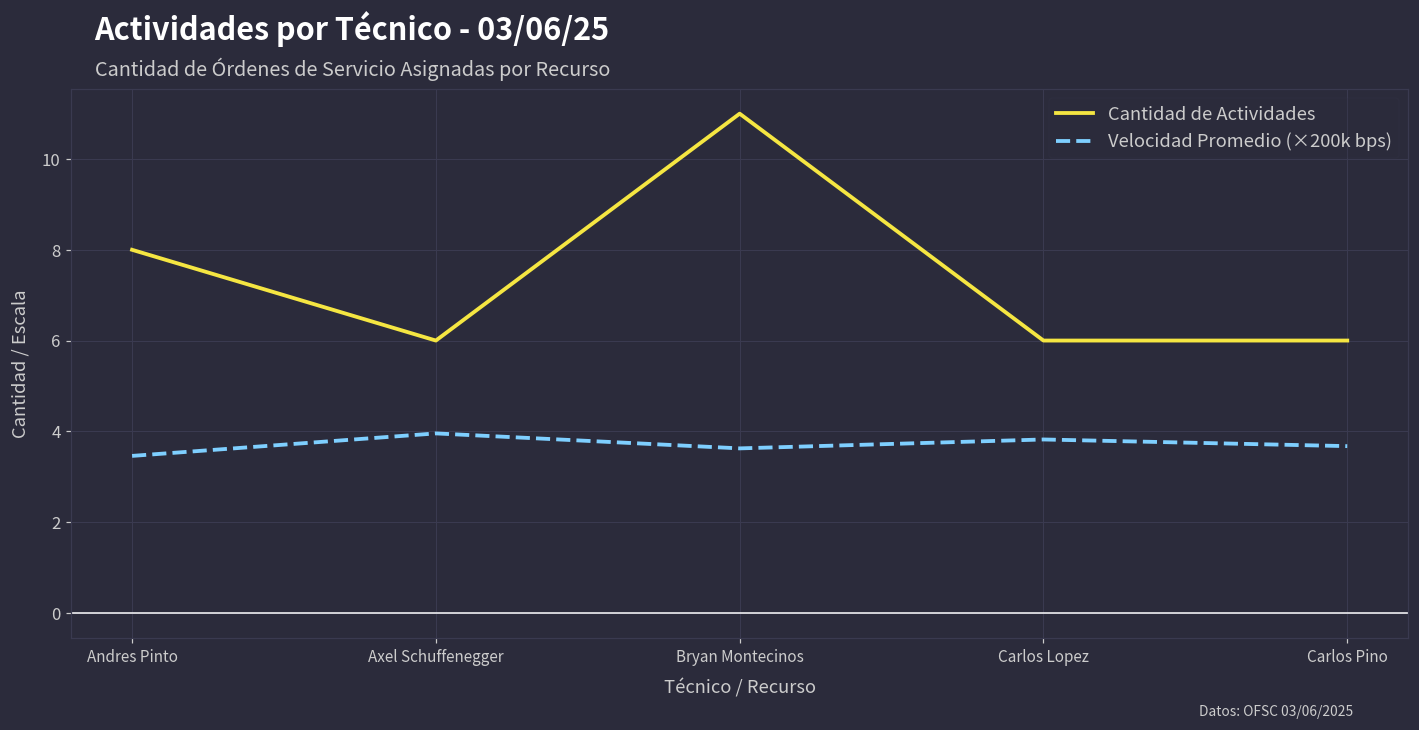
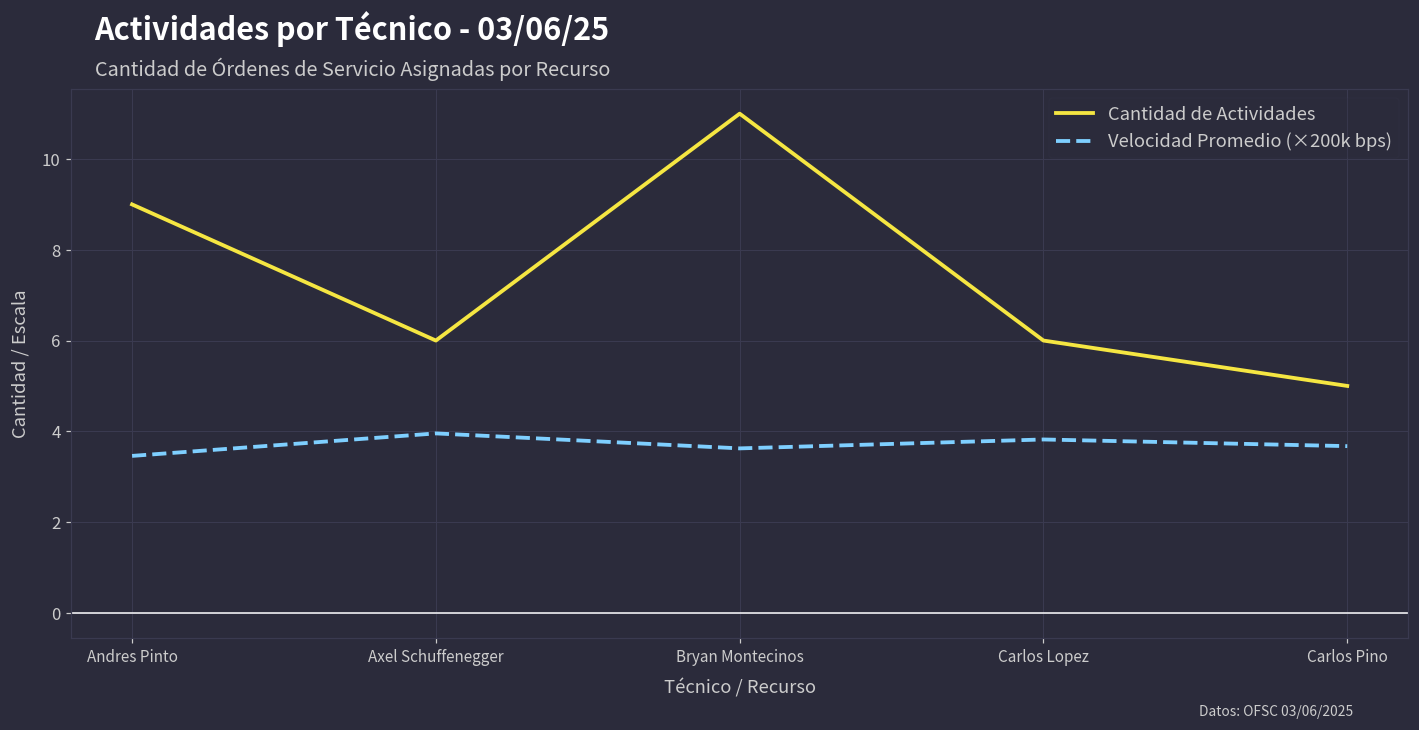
  {
    "Cantidad de Actividades": {
-     "Andres Pinto": 8,
+     "Andres Pinto": 9,
      "Axel Schuffenegger": 6,
      "Bryan Montecinos": 11,
      "Carlos Lopez": 6,
-     "Carlos Pino": 6
+     "Carlos Pino": 5
    },
    "Velocidad Promedio (×200k bps)": {
      "Andres Pinto": 3.5,
      "Axel Schuffenegger": 4,
      "Bryan Montecinos": 3.6,
      "Carlos Lopez": 3.8,
      "Carlos Pino": 3.7
    }
  }
